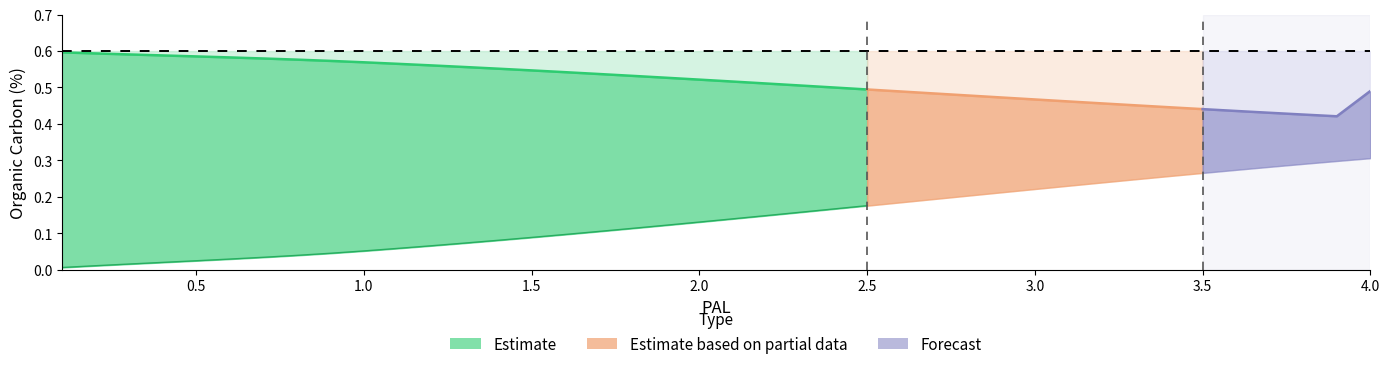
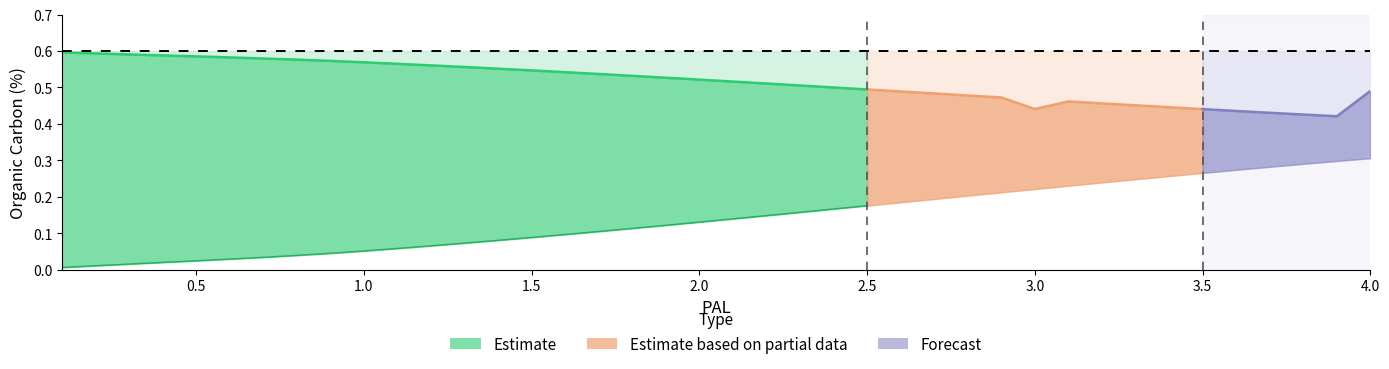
  {
    "Estimate based on partial data": {
-     "3.0": 0.47
+     "3.0": 0.44
    },
    "Forecast": {
      "4.0": 0.49
    }
  }
